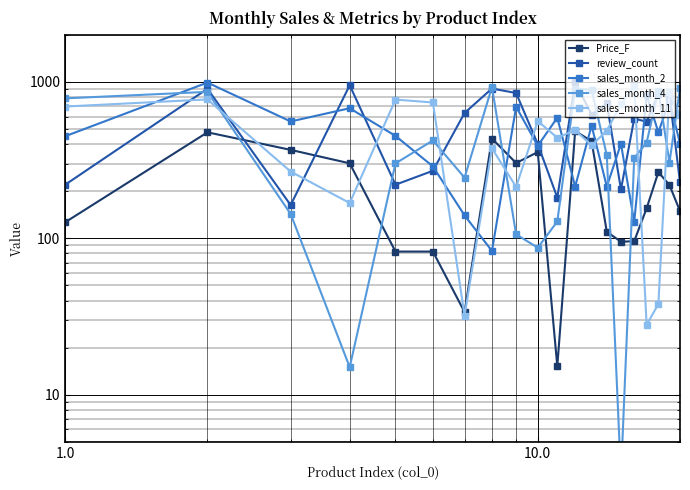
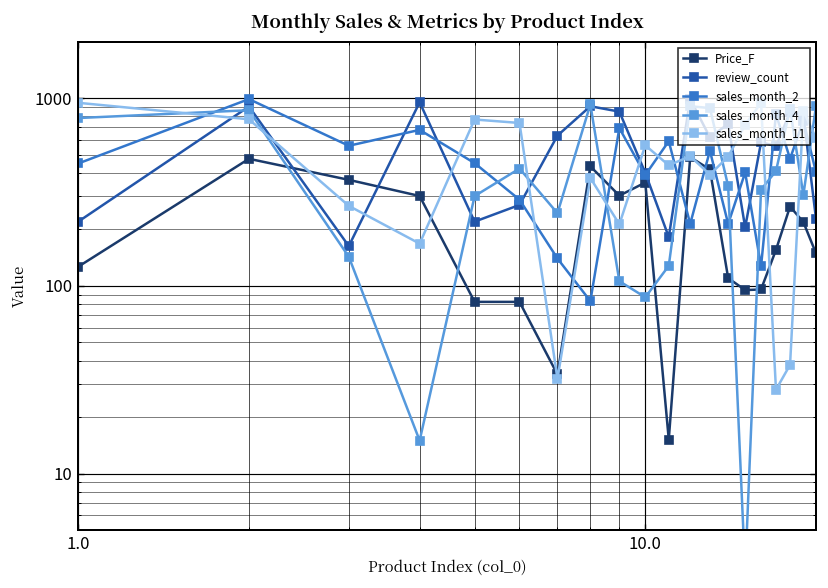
  {
    "Price_F": {
      "1.0": 130,
      "10.0": 360
    },
    "sales_month_11": {
-     "1.0": 700,
+     "1.0": 900,
      "10.0": 560
    }
  }
